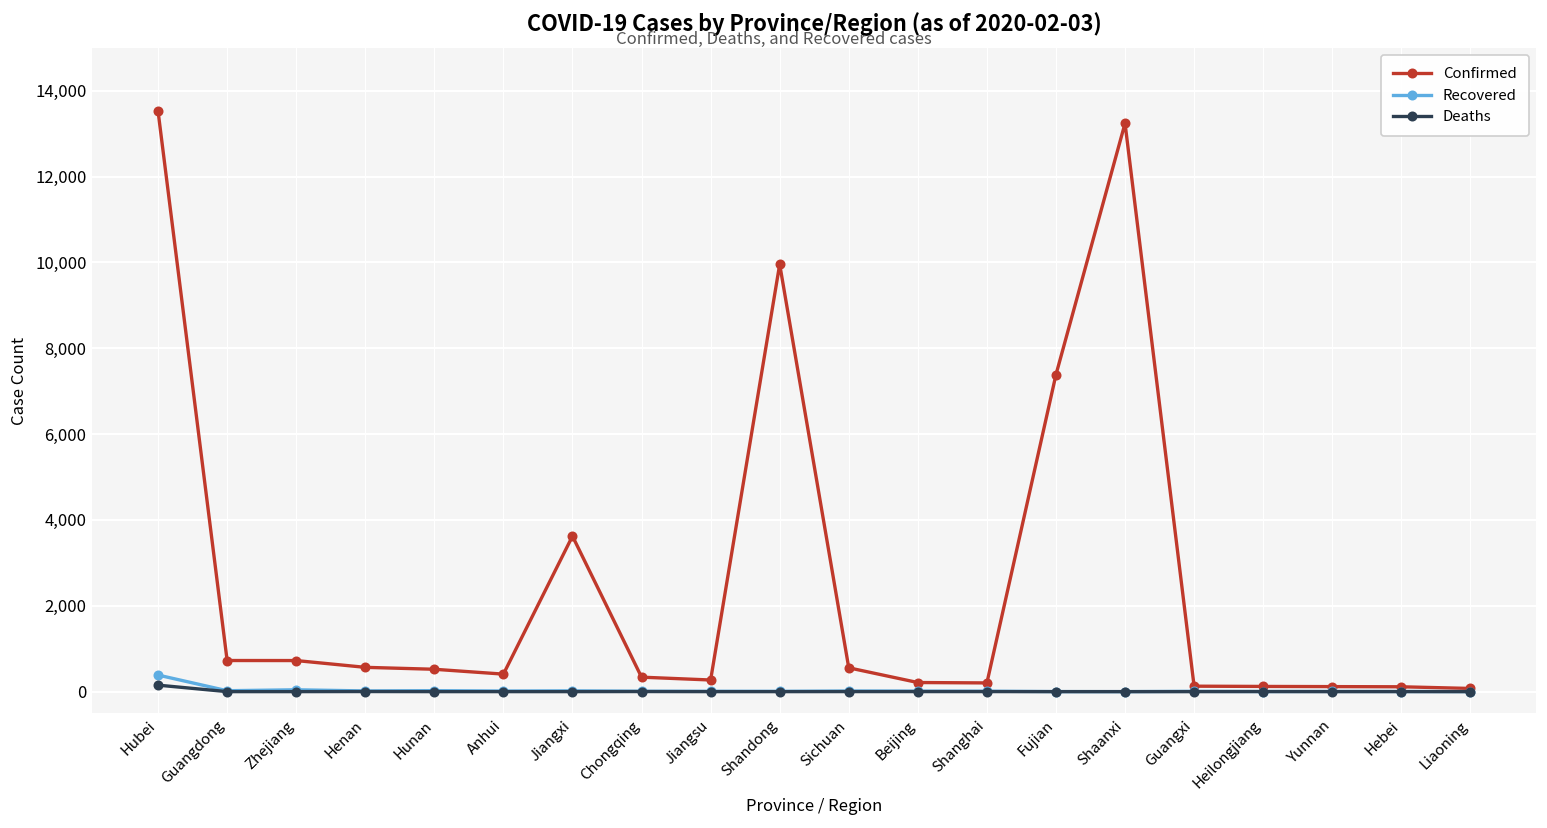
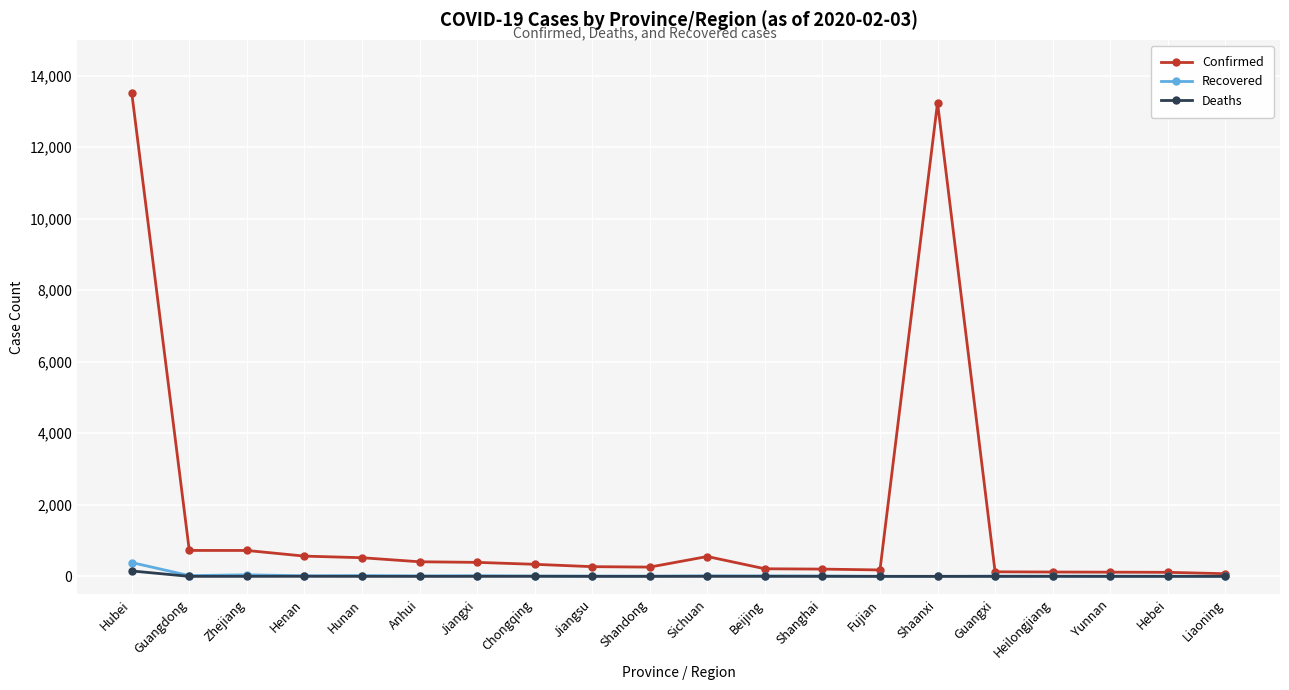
  {
    "Confirmed": {
      "Hubei": "13,500",
      "Guangdong": "700",
      "Zhejiang": "700",
      "Henan": "600",
      "Hunan": "500",
      "Anhui": "400",
-     "Jiangxi": "3,600",
+     "Jiangxi": "400",
      "Chongqing": "300",
      "Jiangsu": "300",
-     "Shandong": "10,000",
+     "Shandong": "300",
      "Sichuan": "600",
      "Beijing": "200",
      "Shanghai": "200",
-     "Fujian": "7,400",
+     "Fujian": "200",
      "Shaanxi": "13,200",
      "Guangxi": "100",
      "Heilongjiang": "100",
      "Yunnan": "100",
      "Hebei": "100",
      "Liaoning": "100"
    },
    "Recovered": {
      "Hubei": "400"
    },
    "Deaths": {
      "Hubei": "200"
    }
  }
